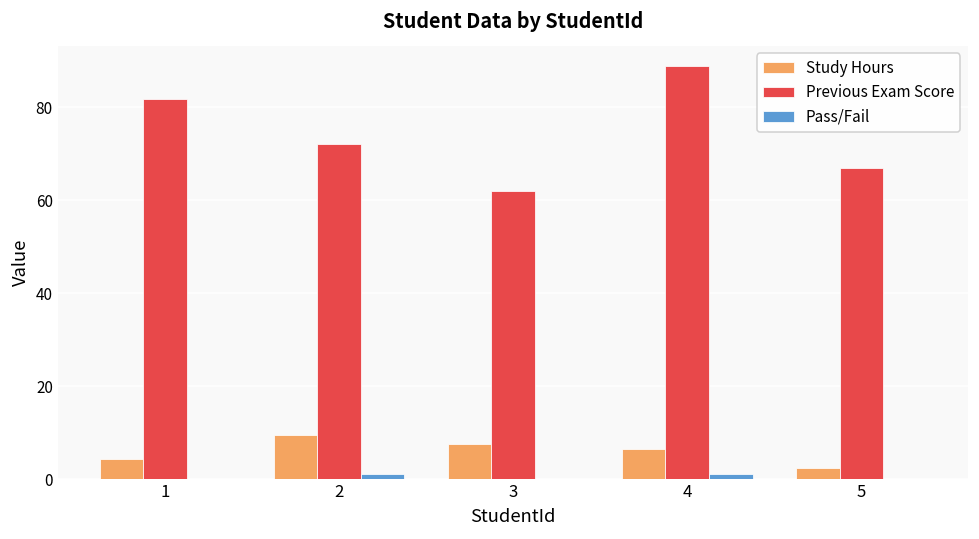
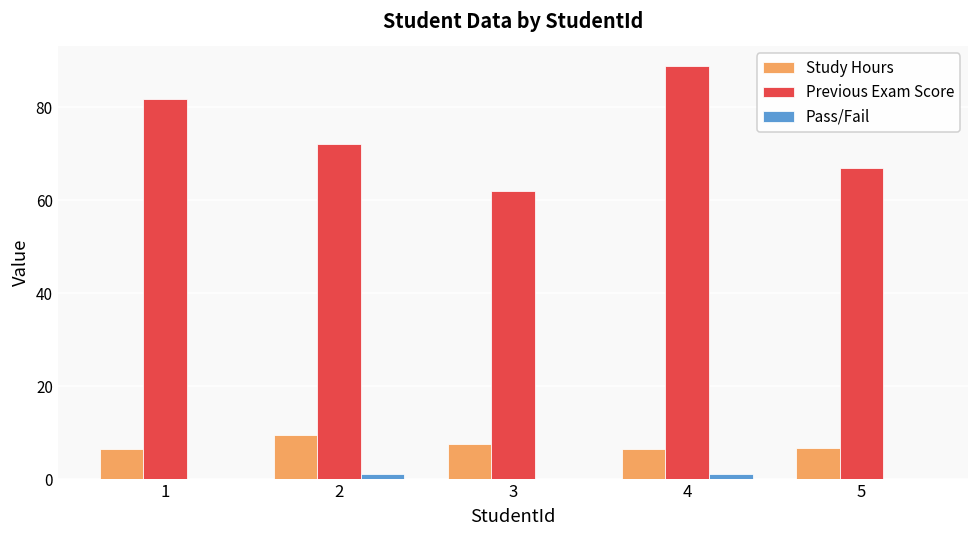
  {
    "Study Hours": {
-     "1": 4,
+     "1": 7,
      "2": 10,
      "3": 8,
      "4": 6,
-     "5": 2
+     "5": 7
    },
    "Previous Exam Score": {
      "1": 82,
      "2": 72,
      "3": 62,
      "4": 89,
      "5": 67
    },
    "Pass/Fail": {
      "1": 0,
      "2": 1,
      "3": 0,
      "4": 1,
      "5": 0
    }
  }
